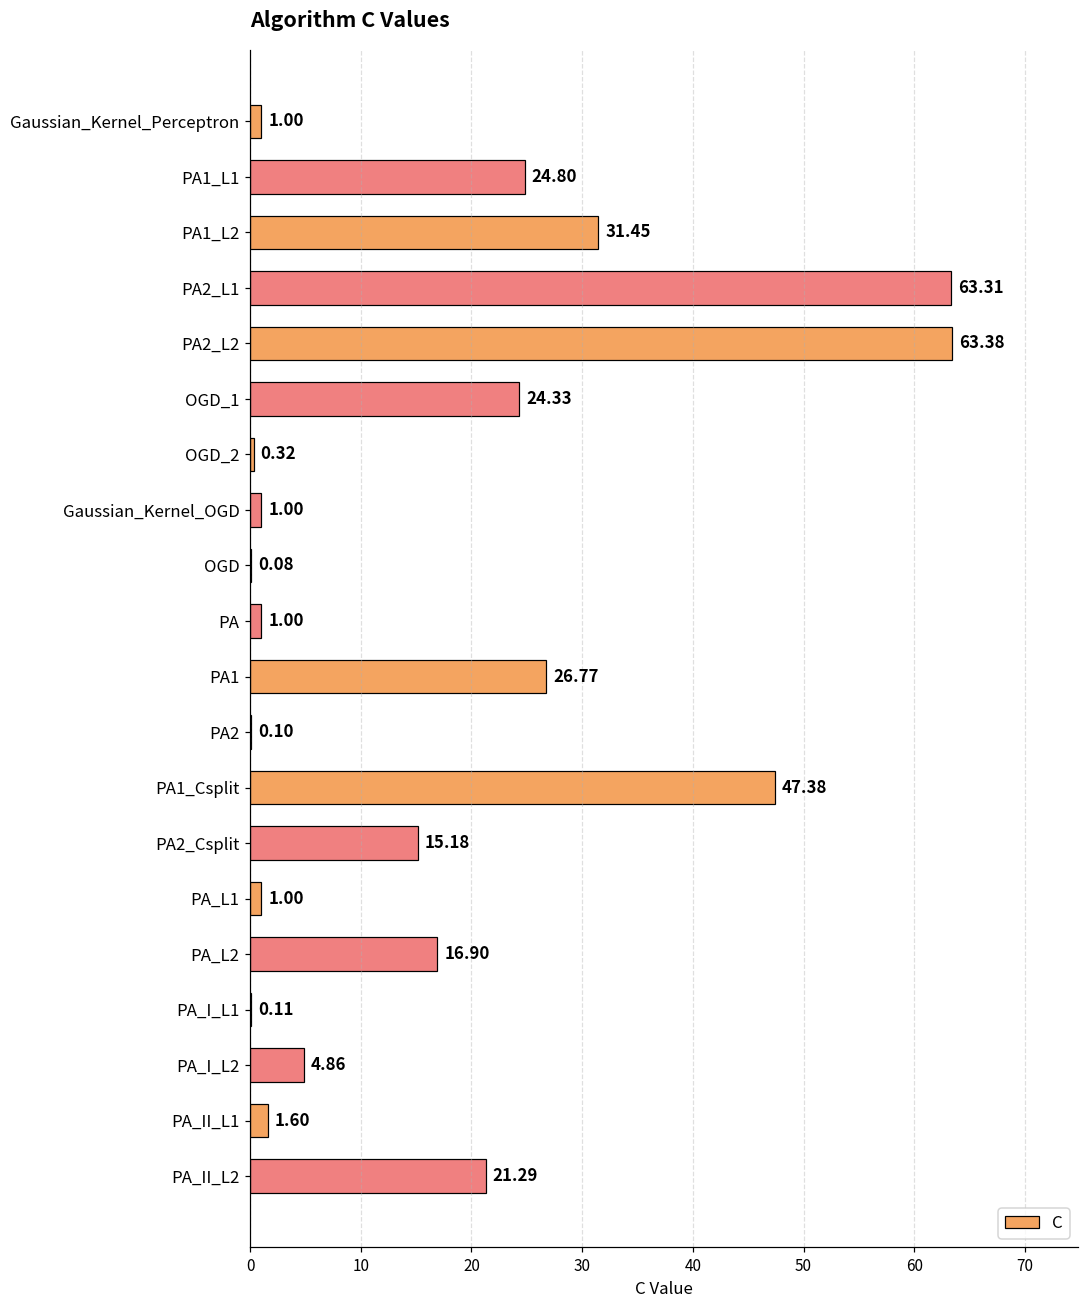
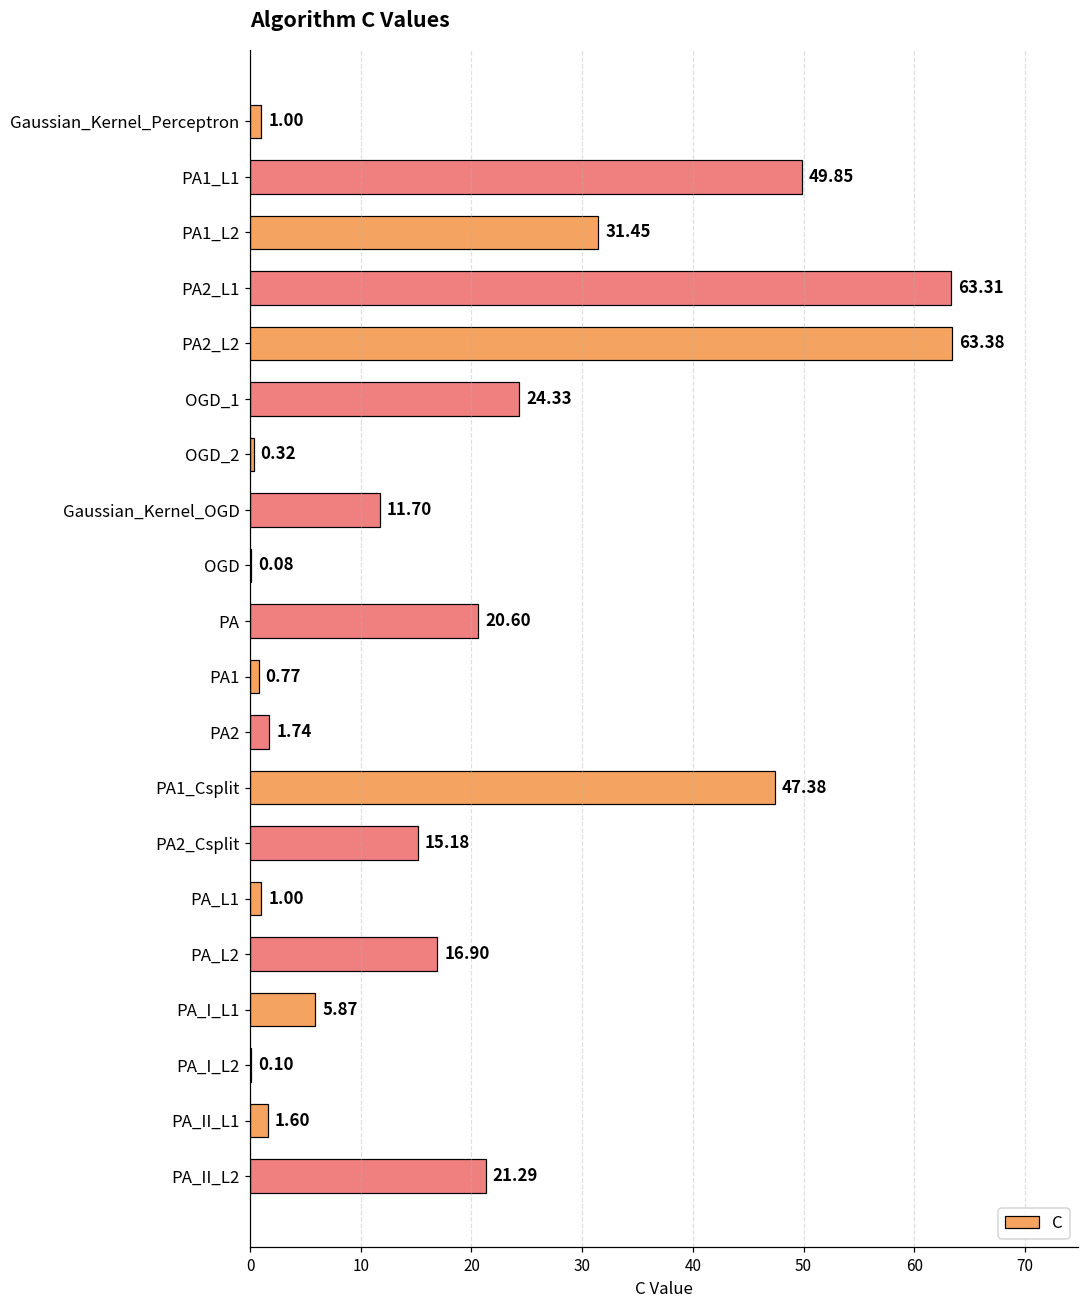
  {
    "Gaussian_Kernel_Perceptron": 1.00,
-   "PA1_L1": 24.80,
+   "PA1_L1": 49.85,
    "PA1_L2": 31.45,
    "PA2_L1": 63.31,
    "PA2_L2": 63.38,
    "OGD_1": 24.33,
    "OGD_2": 0.32,
-   "Gaussian_Kernel_OGD": 1.00,
+   "Gaussian_Kernel_OGD": 11.70,
    "OGD": 0.08,
-   "PA": 1.00,
-   "PA1": 26.77,
-   "PA2": 0.10,
+   "PA": 20.60,
+   "PA1": 0.77,
+   "PA2": 1.74,
    "PA1_Csplit": 47.38,
    "PA2_Csplit": 15.18,
    "PA_L1": 1.00,
    "PA_L2": 16.90,
-   "PA_I_L1": 0.11,
-   "PA_I_L2": 4.86,
+   "PA_I_L1": 5.87,
+   "PA_I_L2": 0.10,
    "PA_II_L1": 1.60,
    "PA_II_L2": 21.29
  }
